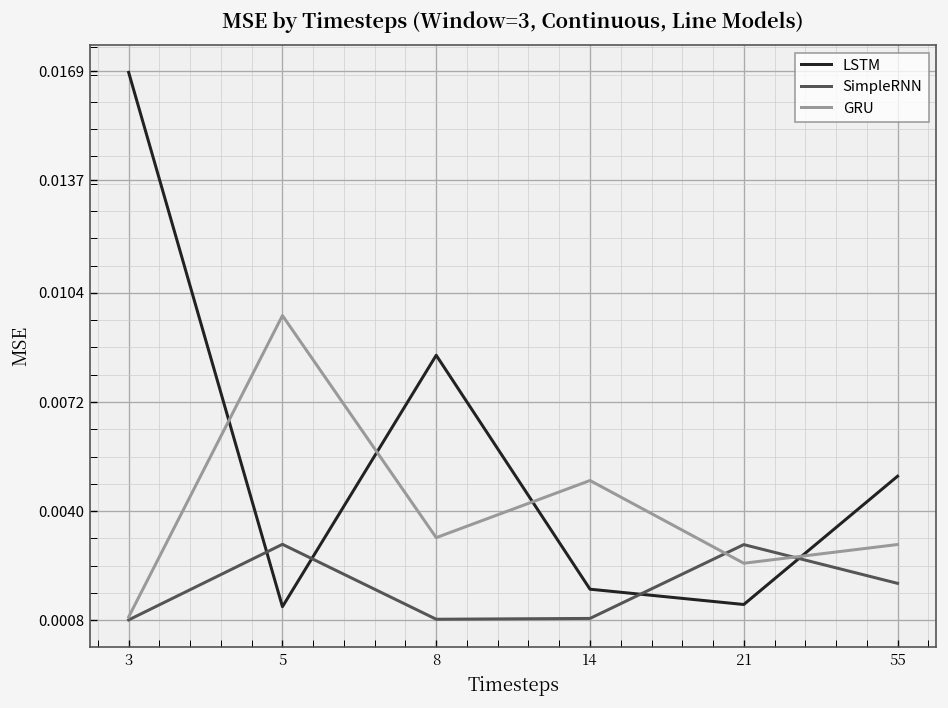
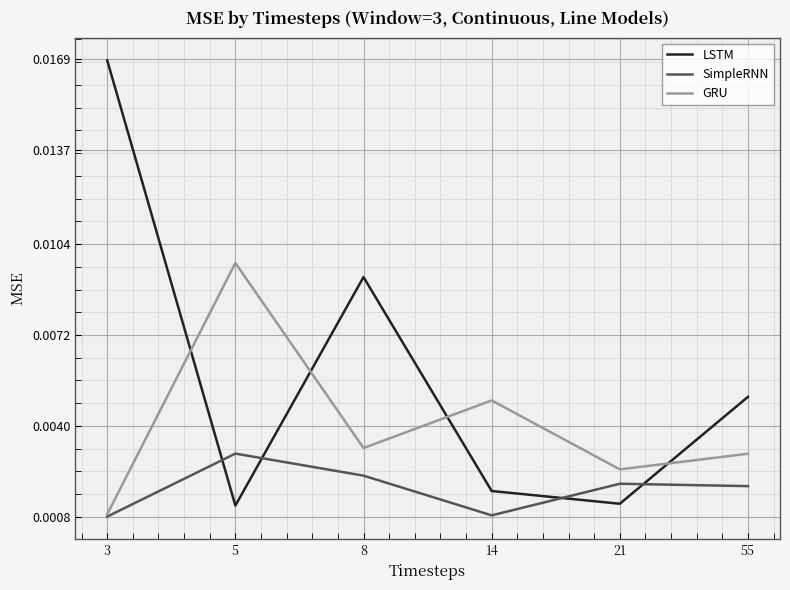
  {
    "LSTM": {
      "3": 0.0169,
      "5": 0.0012,
-     "8": 0.0086,
+     "8": 0.0092,
      "14": 0.0017,
      "21": 0.0013,
      "55": 0.0050
    },
    "SimpleRNN": {
      "5": 0.0030,
-     "8": 0.0008,
+     "8": 0.0023,
      "14": 0.0009,
-     "21": 0.0030,
+     "21": 0.0020,
      "55": 0.0019
    },
    "GRU": {
      "5": 0.0097,
      "8": 0.0032,
      "14": 0.0049,
      "21": 0.0025,
      "55": 0.0030
    }
  }
